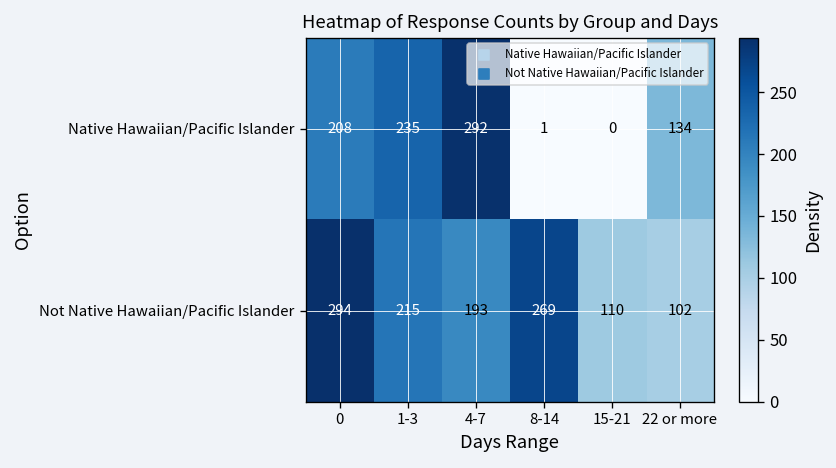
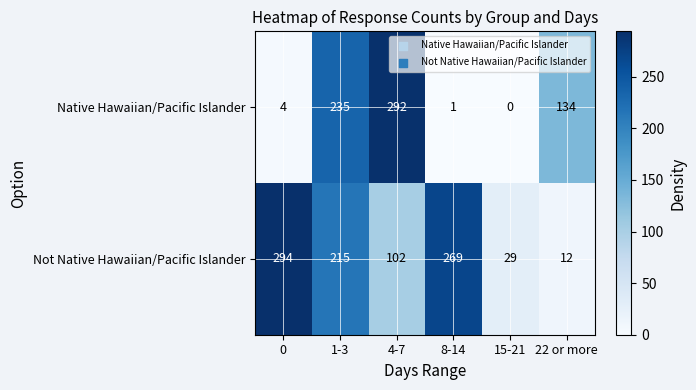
  {
    "Native Hawaiian/Pacific Islander": {
-     "0": 208,
+     "0": 4,
      "1-3": 235,
      "4-7": 292,
      "8-14": 1,
      "15-21": 0,
      "22 or more": 134
    },
    "Not Native Hawaiian/Pacific Islander": {
      "0": 294,
      "1-3": 215,
-     "4-7": 193,
+     "4-7": 102,
      "8-14": 269,
-     "15-21": 110,
-     "22 or more": 102
+     "15-21": 29,
+     "22 or more": 12
    }
  }
